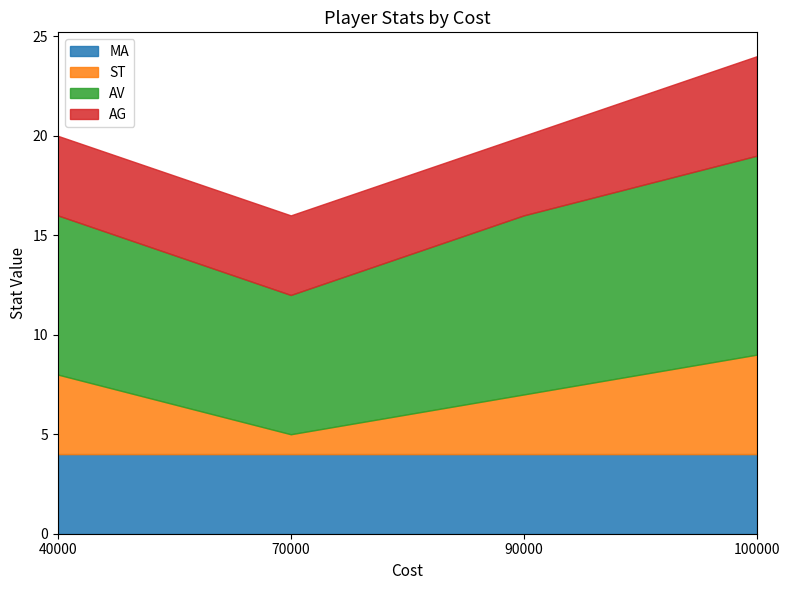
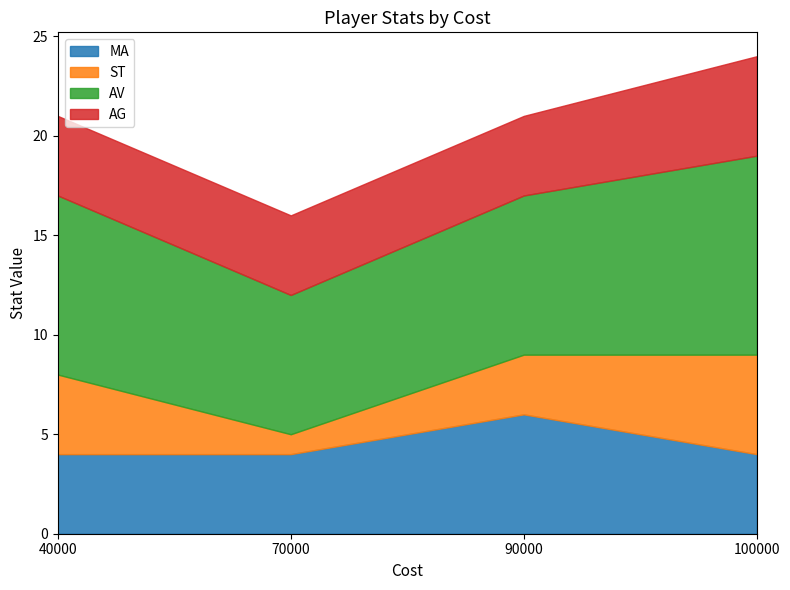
  {
    "MA": {
      "40000": 4,
      "70000": 4,
-     "90000": 4,
+     "90000": 6,
      "100000": 4
    },
    "AV": {
-     "40000": 8,
+     "40000": 9,
      "70000": 7,
-     "90000": 9,
+     "90000": 8,
      "100000": 10
    },
    "AG": {
      "40000": 4,
      "70000": 4,
      "90000": 4,
      "100000": 5
    }
  }
